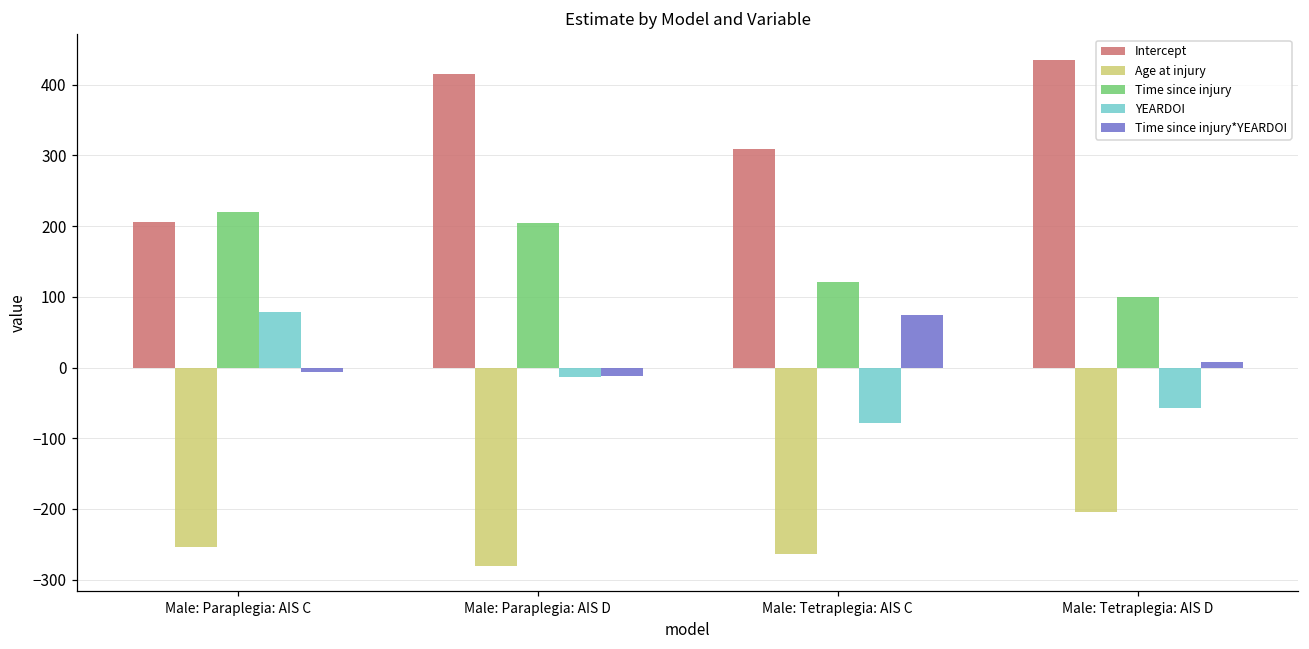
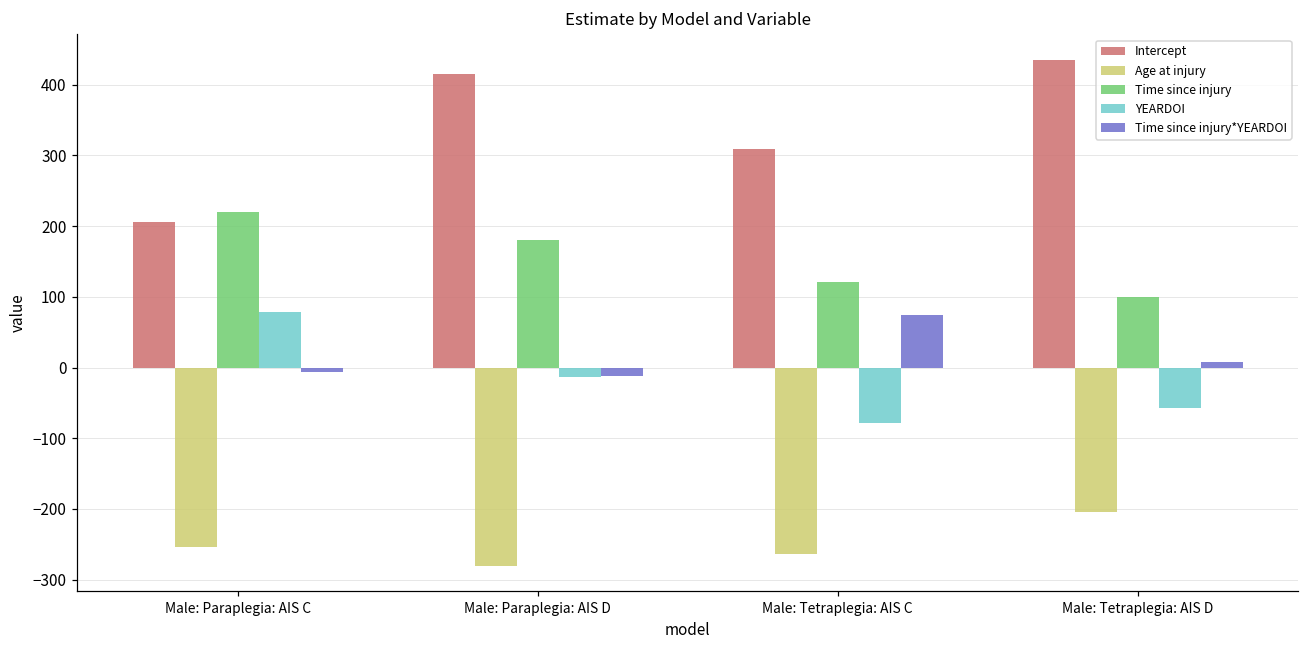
  {
    "Intercept": {
      "Male: Paraplegia: AIS C": 210,
      "Male: Paraplegia: AIS D": 420,
      "Male: Tetraplegia: AIS C": 310,
      "Male: Tetraplegia: AIS D": 440
    },
    "Age at injury": {
      "Male: Paraplegia: AIS C": -250,
      "Male: Paraplegia: AIS D": -280,
      "Male: Tetraplegia: AIS C": -260,
      "Male: Tetraplegia: AIS D": -200
    },
    "Time since injury": {
      "Male: Paraplegia: AIS C": 220,
-     "Male: Paraplegia: AIS D": 200,
+     "Male: Paraplegia: AIS D": 180,
      "Male: Tetraplegia: AIS C": 120,
      "Male: Tetraplegia: AIS D": 100
    },
    "YEARDOI": {
      "Male: Paraplegia: AIS C": 80,
      "Male: Paraplegia: AIS D": -10,
      "Male: Tetraplegia: AIS C": -80,
      "Male: Tetraplegia: AIS D": -60
    },
    "Time since injury*YEARDOI": {
      "Male: Paraplegia: AIS C": -10,
      "Male: Paraplegia: AIS D": -10,
      "Male: Tetraplegia: AIS C": 70,
      "Male: Tetraplegia: AIS D": 10
    }
  }
